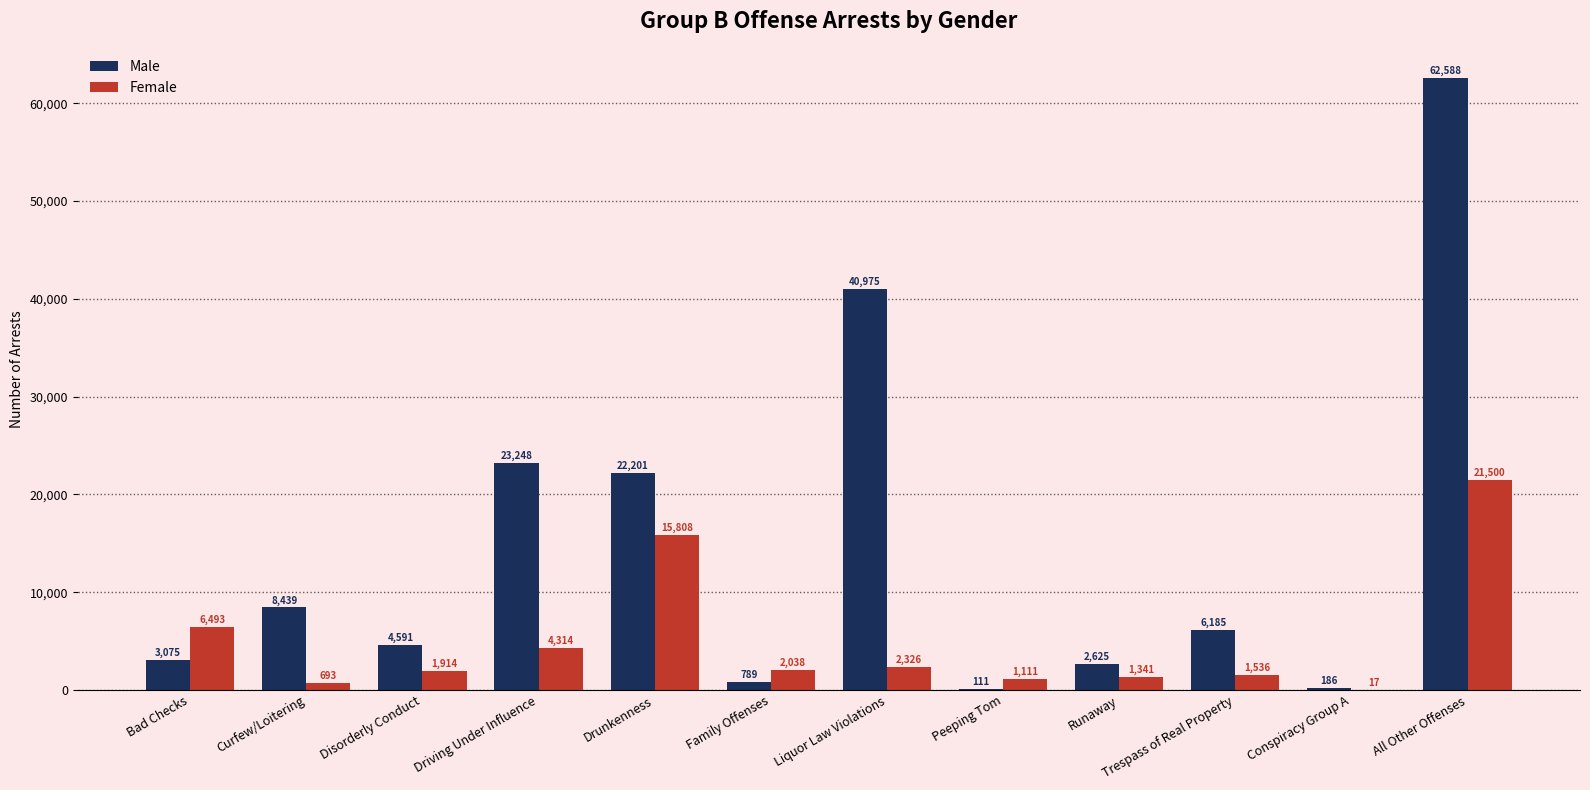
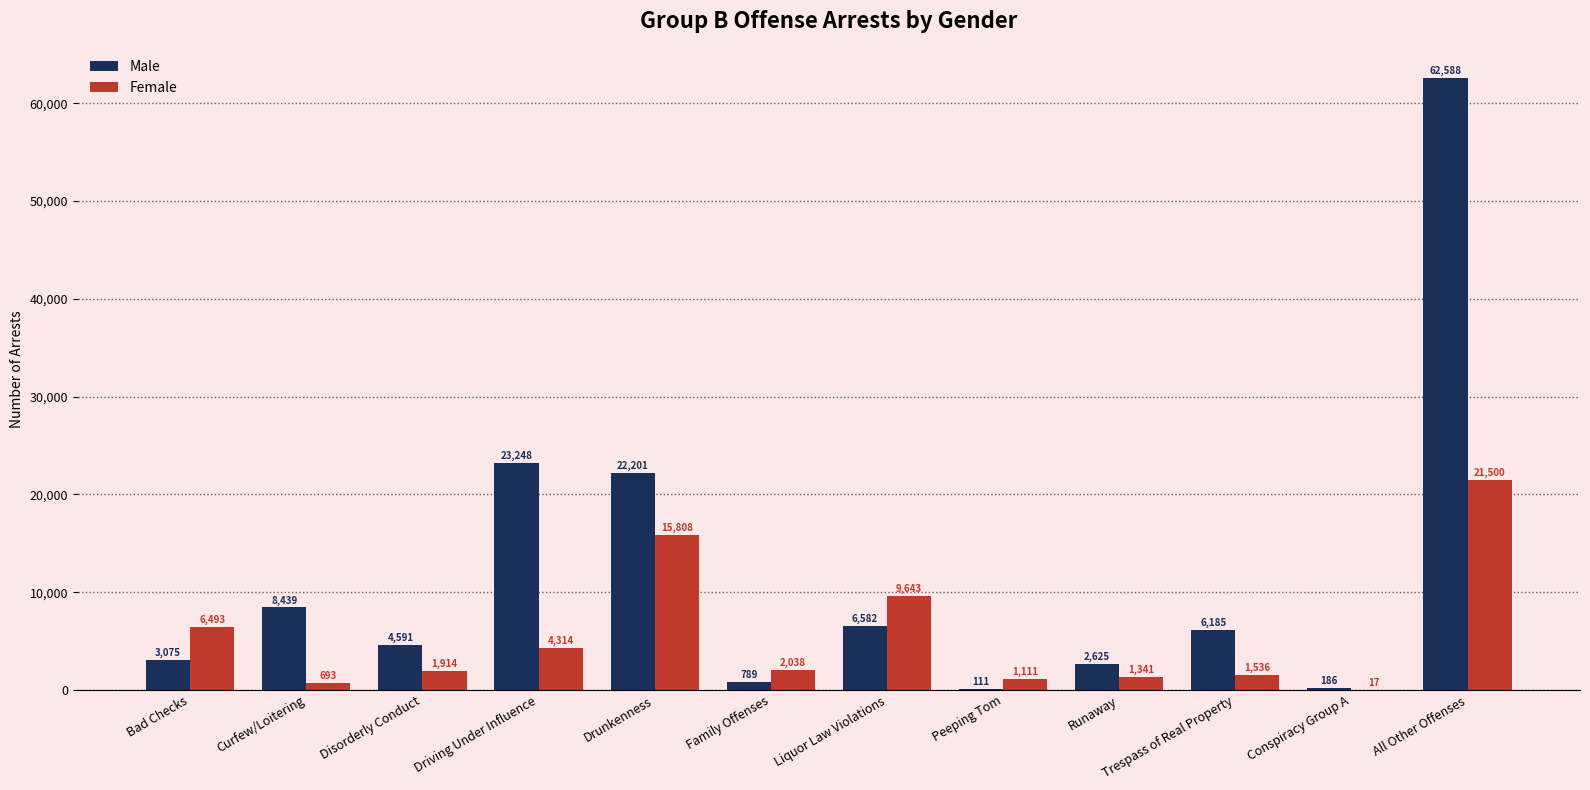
  {
    "Male": {
      "Bad Checks": "3,075",
      "Curfew/Loitering": "8,439",
      "Disorderly Conduct": "4,591",
      "Driving Under Influence": "23,248",
      "Drunkenness": "22,201",
      "Family Offenses": "789",
-     "Liquor Law Violations": "40,975",
+     "Liquor Law Violations": "6,582",
      "Peeping Tom": "111",
      "Trespass of Real Property": "6,185",
      "Conspiracy Group A": "186",
      "All Other Offenses": "62,588"
    },
    "Female": {
      "Bad Checks": "6,493",
      "Curfew/Loitering": "693",
      "Disorderly Conduct": "1,914",
      "Driving Under Influence": "4,314",
-     "Liquor Law Violations": "2,326",
+     "Liquor Law Violations": "9,643",
      "Trespass of Real Property": "1,536",
      "Conspiracy Group A": "17",
      "All Other Offenses": "21,500"
    }
  }
